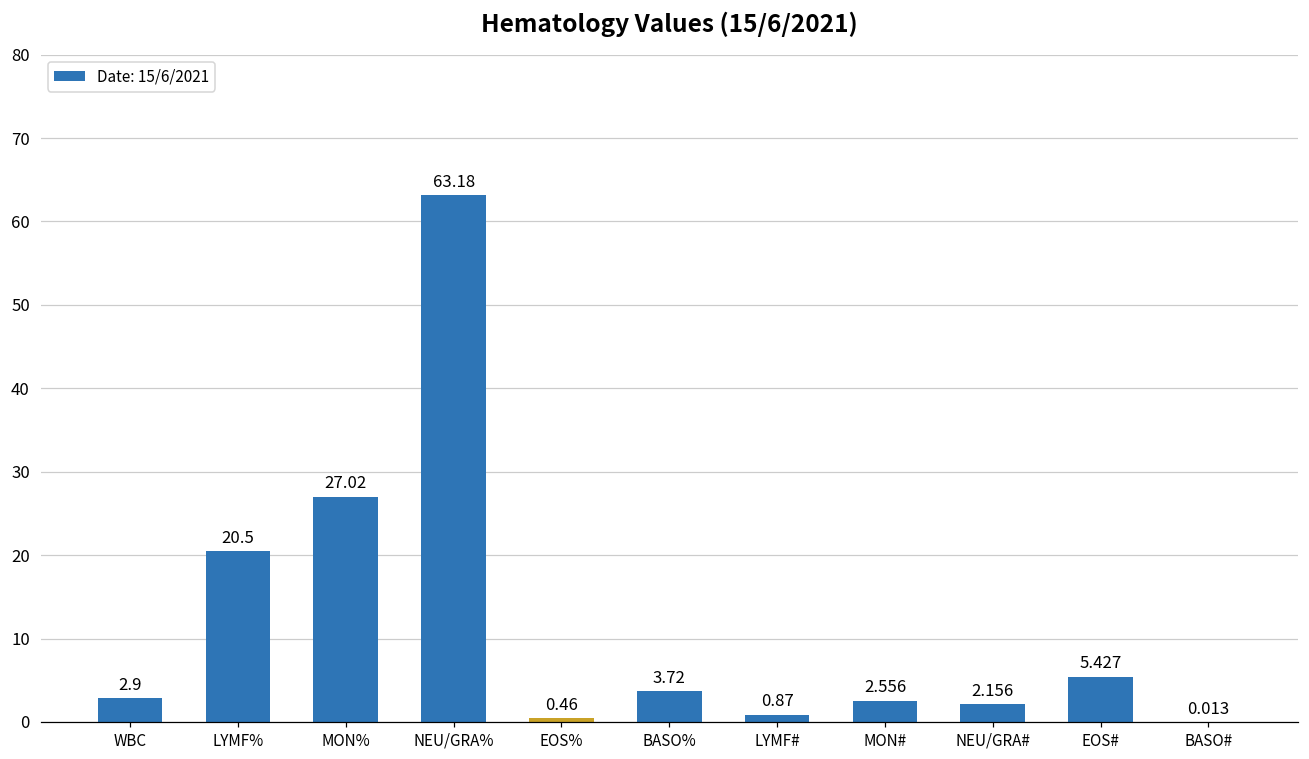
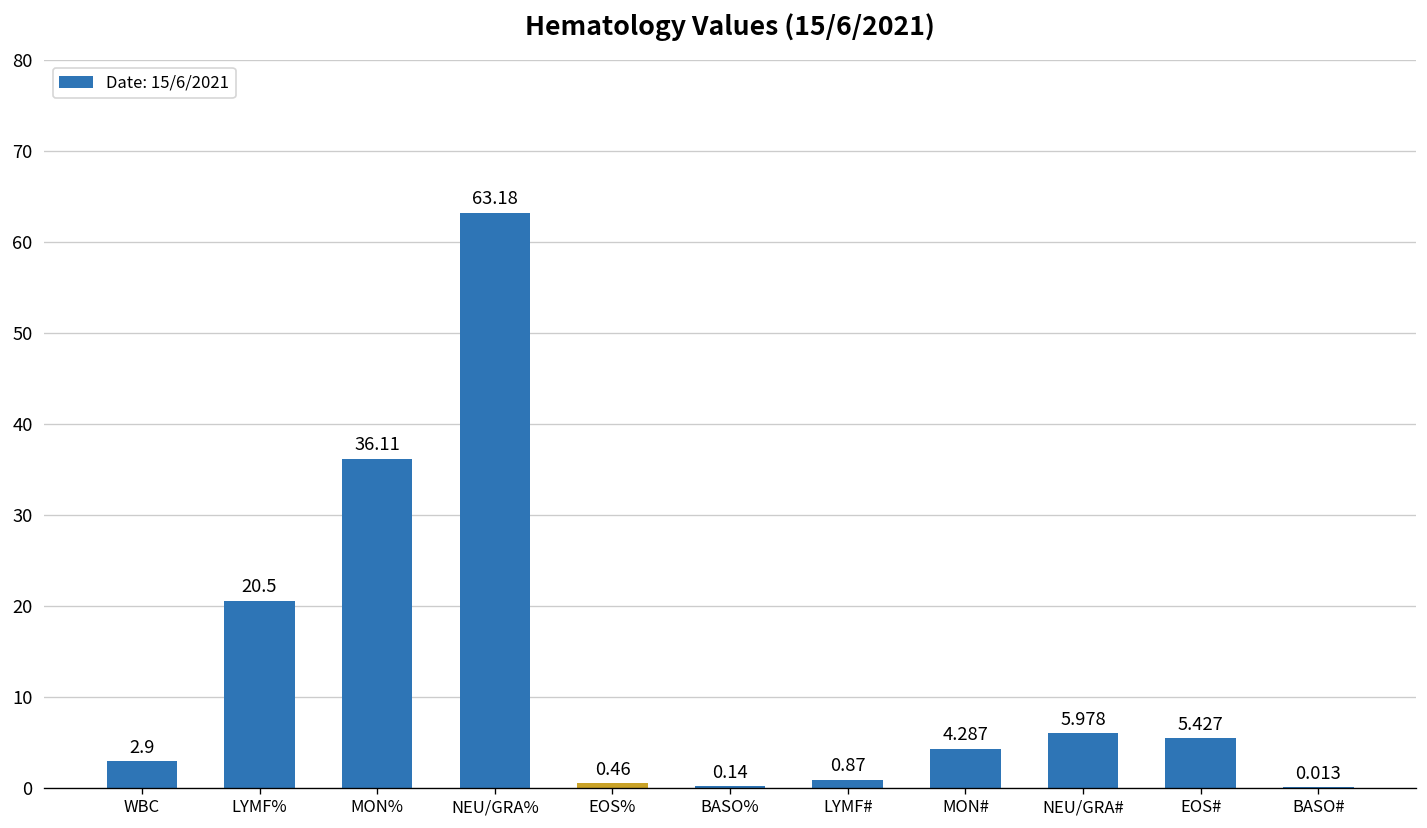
  {
    "WBC": 2.9,
    "LYMF%": 20.5,
-   "MON%": 27.02,
+   "MON%": 36.11,
    "NEU/GRA%": 63.18,
    "EOS%": 0.46,
-   "BASO%": 3.72,
+   "BASO%": 0.14,
    "LYMF#": 0.87,
-   "MON#": 2.556,
-   "NEU/GRA#": 2.156,
+   "MON#": 4.287,
+   "NEU/GRA#": 5.978,
    "EOS#": 5.427,
    "BASO#": 0.013
  }
